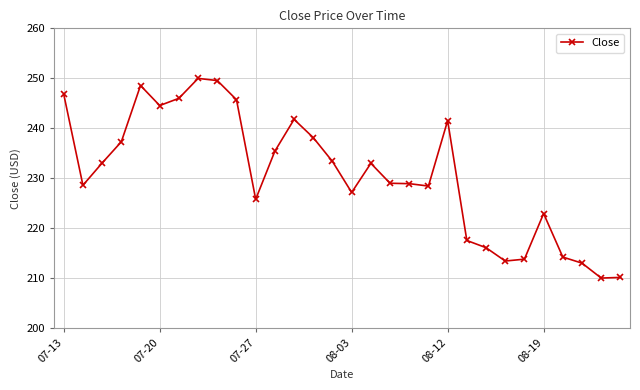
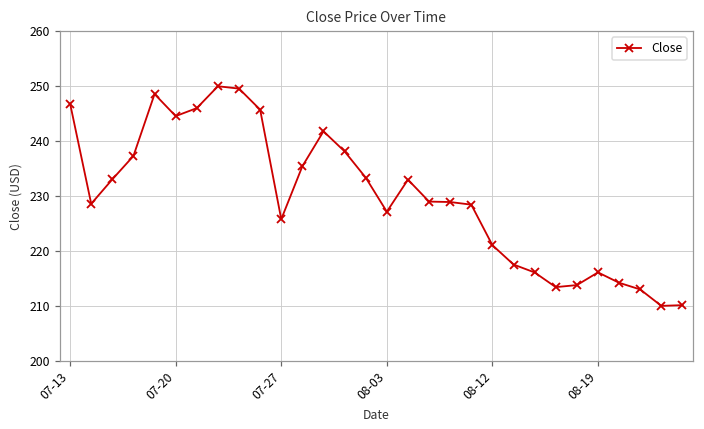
  {
    "07-13": 247,
    "07-20": 245,
    "07-27": 226,
    "08-03": 227,
-   "08-12": 242,
-   "08-19": 223
+   "08-12": 221,
+   "08-19": 216
  }
